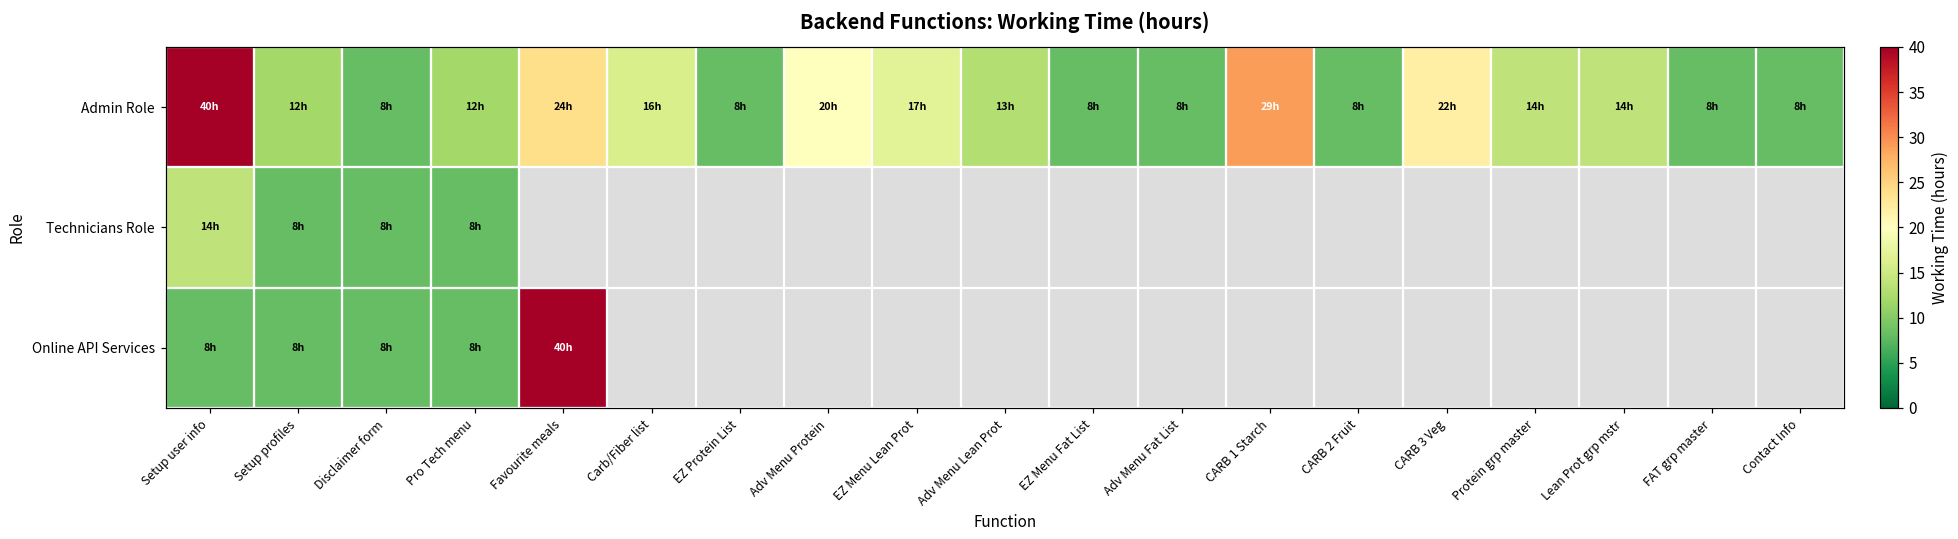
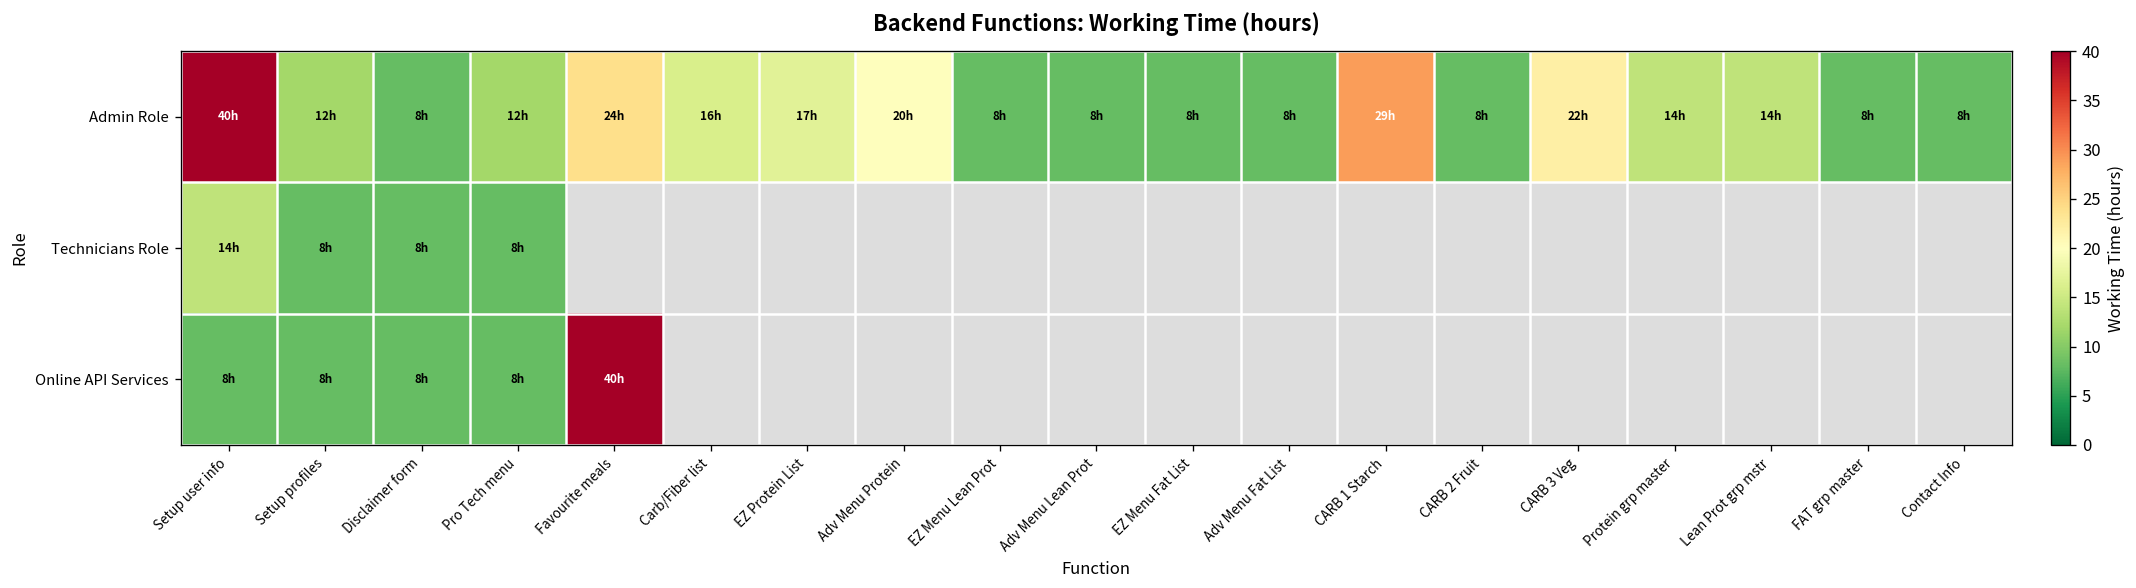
  {
    "Admin Role": {
      "Setup user info": "40h",
      "Setup profiles": "12h",
      "Disclaimer form": "8h",
      "Pro Tech menu": "12h",
      "Favourite meals": "24h",
      "Carb/Fiber list": "16h",
-     "EZ Protein List": "8h",
+     "EZ Protein List": "17h",
      "Adv Menu Protein": "20h",
-     "EZ Menu Lean Prot": "17h",
-     "Adv Menu Lean Prot": "13h",
+     "EZ Menu Lean Prot": "8h",
+     "Adv Menu Lean Prot": "8h",
      "EZ Menu Fat List": "8h",
      "Adv Menu Fat List": "8h",
      "CARB 1 Starch": "29h",
      "CARB 2 Fruit": "8h",
      "CARB 3 Veg": "22h",
      "Protein grp master": "14h",
      "Lean Prot grp mstr": "14h",
      "FAT grp master": "8h",
      "Contact Info": "8h"
    },
    "Technicians Role": {
      "Setup user info": "14h",
      "Setup profiles": "8h",
      "Disclaimer form": "8h",
      "Pro Tech menu": "8h"
    },
    "Online API Services": {
      "Setup user info": "8h",
      "Setup profiles": "8h",
      "Disclaimer form": "8h",
      "Pro Tech menu": "8h",
      "Favourite meals": "40h"
    }
  }
